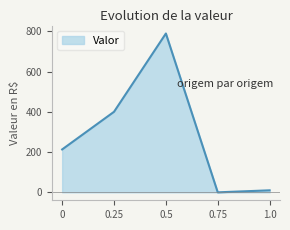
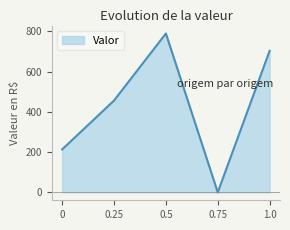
  {
    "0": 210,
-   "0.25": 400,
+   "0.25": 460,
    "0.5": 790,
    "0.75": 0,
-   "1.0": 10
+   "1.0": 700
  }
